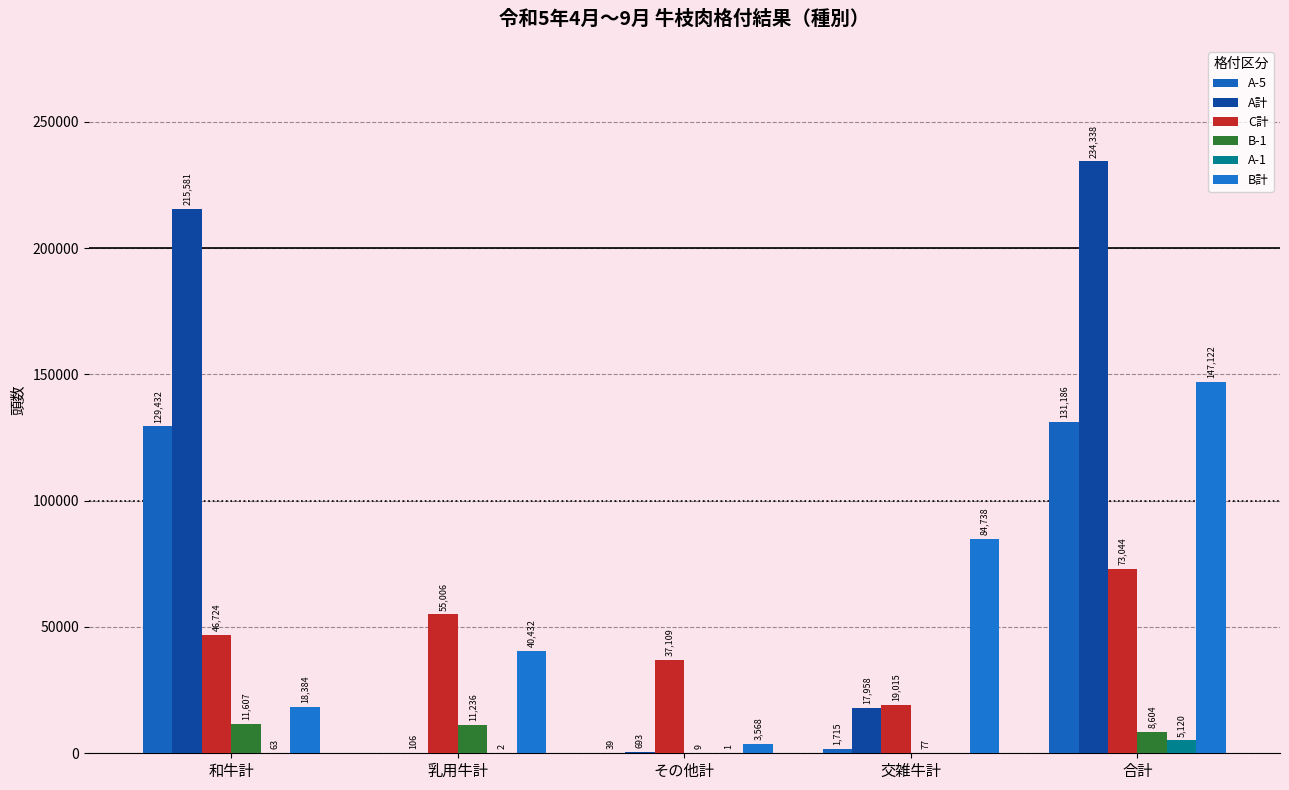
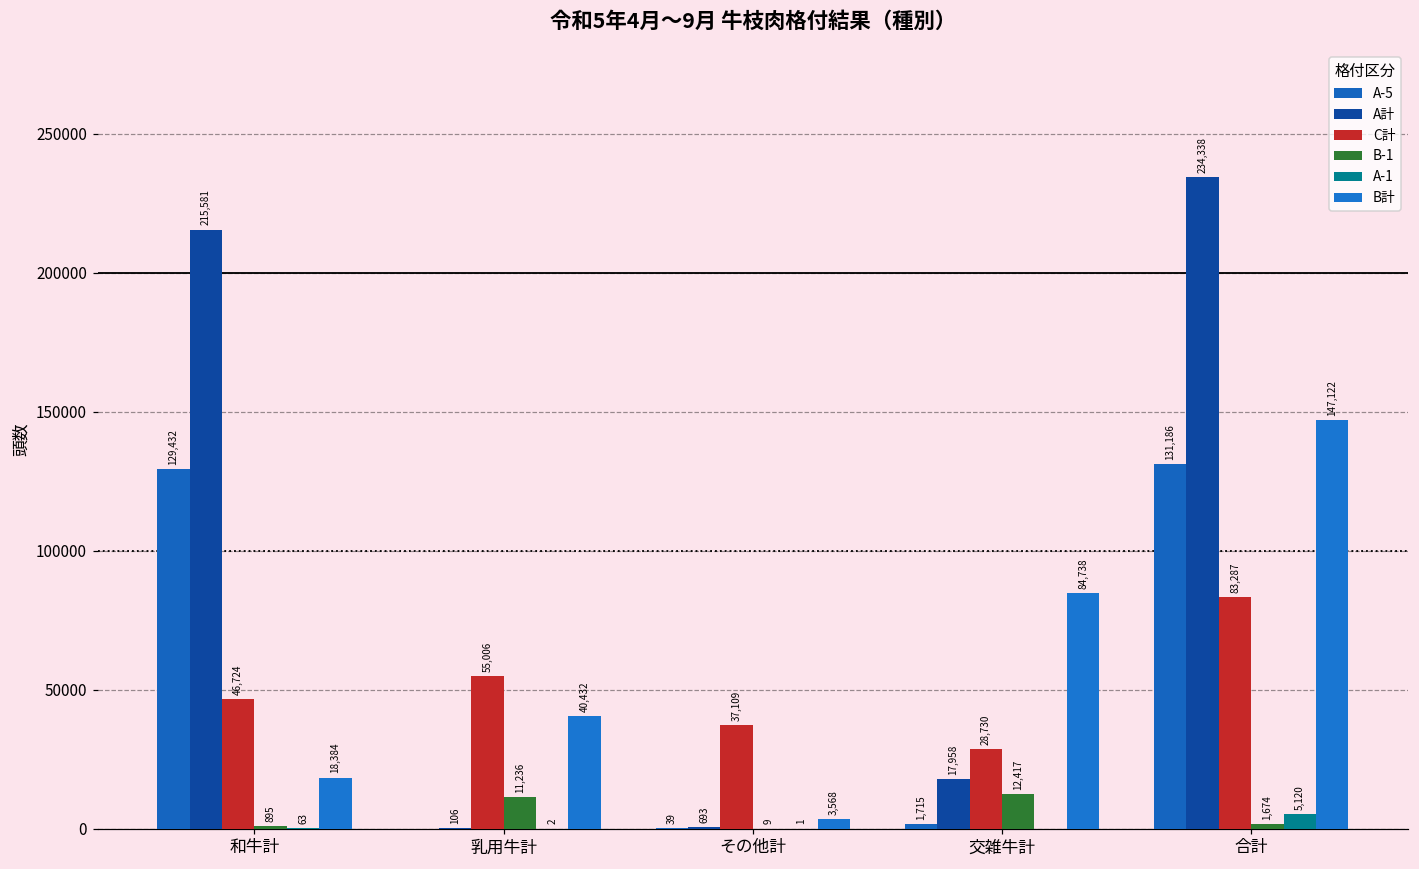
  {
    "C計": {
      "和牛計": "46,724",
      "乳用牛計": "55,006",
      "その他計": "37,109",
-     "交雑牛計": "19,015",
-     "合計": "73,044"
+     "交雑牛計": "28,730",
+     "合計": "83,287"
    },
    "B-1": {
-     "和牛計": "11,607",
+     "和牛計": "895",
      "乳用牛計": "11,236",
      "その他計": "9",
-     "交雑牛計": "77",
-     "合計": "8,604"
+     "交雑牛計": "12,417",
+     "合計": "1,674"
    },
    "A-1": {
      "和牛計": "63",
      "乳用牛計": "2",
      "その他計": "1",
      "合計": "5,120"
    }
  }
